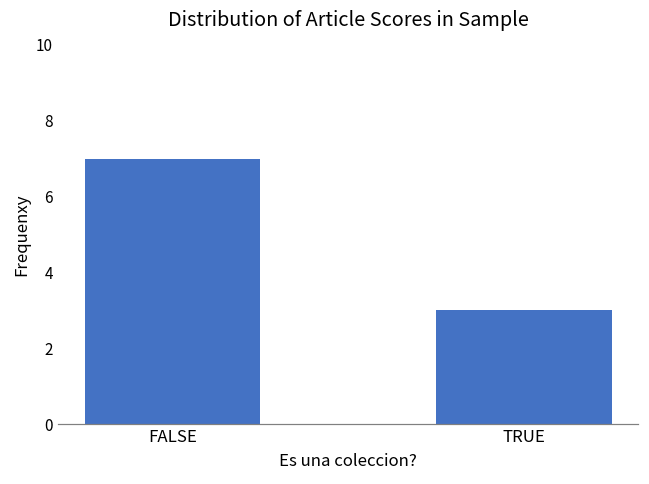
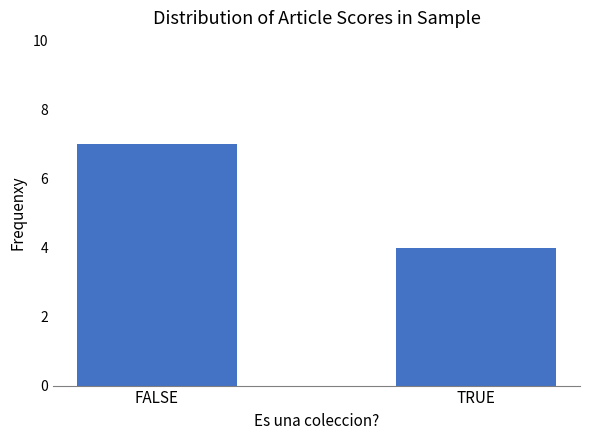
  {
    "FALSE": 7,
-   "TRUE": 3
+   "TRUE": 4
  }
